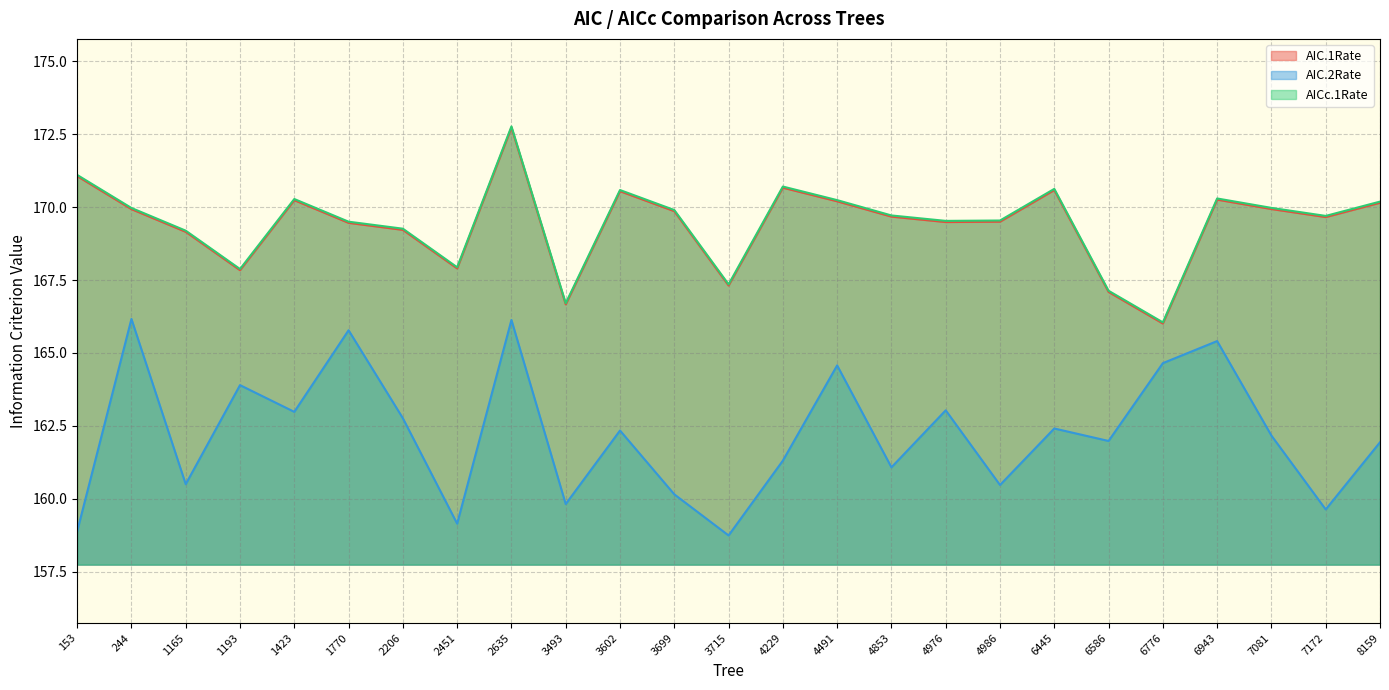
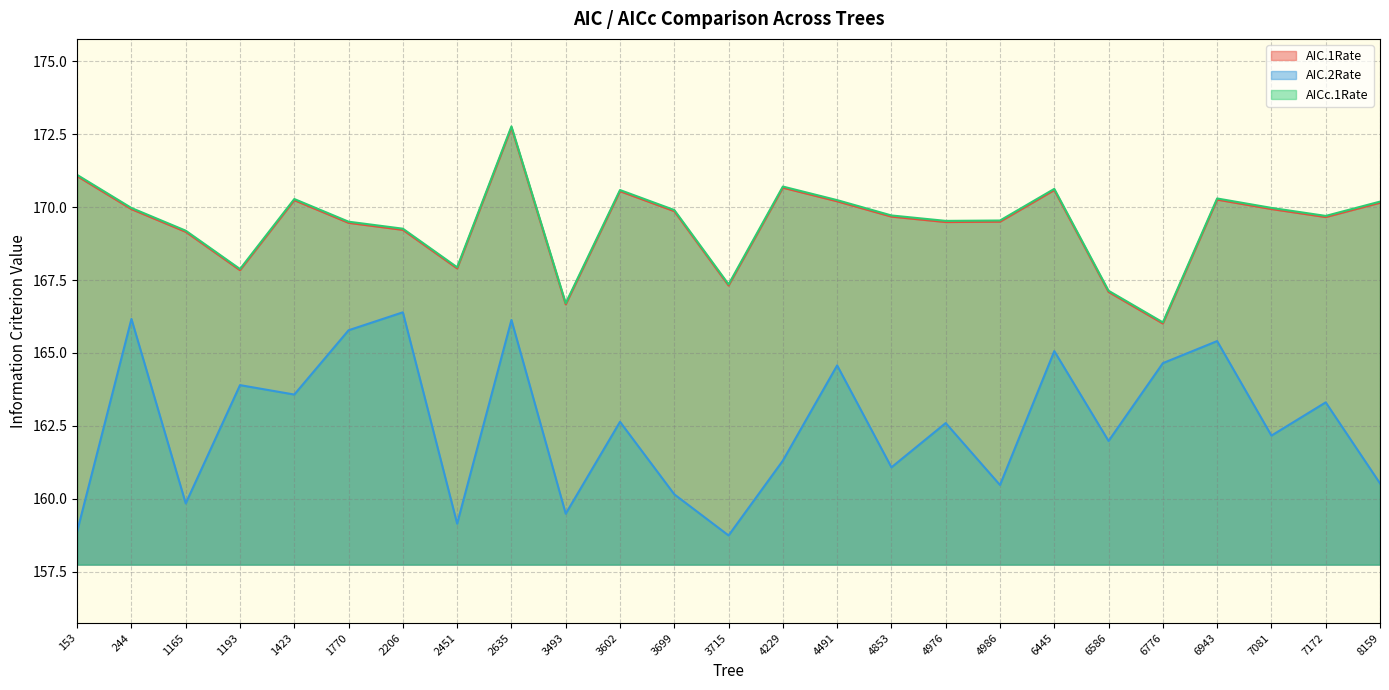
  {
    "AIC.2Rate": {
      "153": 158.9,
      "244": 166.2,
-     "1165": 160.5,
+     "1165": 159.8,
      "1193": 163.9,
-     "1423": 163.0,
+     "1423": 163.6,
      "1770": 165.8,
-     "2206": 162.8,
+     "2206": 166.4,
      "2451": 159.2,
      "2635": 166.1,
-     "3493": 159.8,
-     "3602": 162.3,
+     "3493": 159.5,
+     "3602": 162.6,
      "3699": 160.2,
      "3715": 158.7,
      "4229": 161.3,
      "4491": 164.6,
      "4853": 161.1,
-     "4976": 163.0,
+     "4976": 162.6,
      "4986": 160.5,
-     "6445": 162.4,
+     "6445": 165.1,
      "6586": 162.0,
      "6776": 164.7,
      "6943": 165.4,
      "7081": 162.2,
-     "7172": 159.6,
-     "8159": 161.9
+     "7172": 163.3,
+     "8159": 160.5
    }
  }
